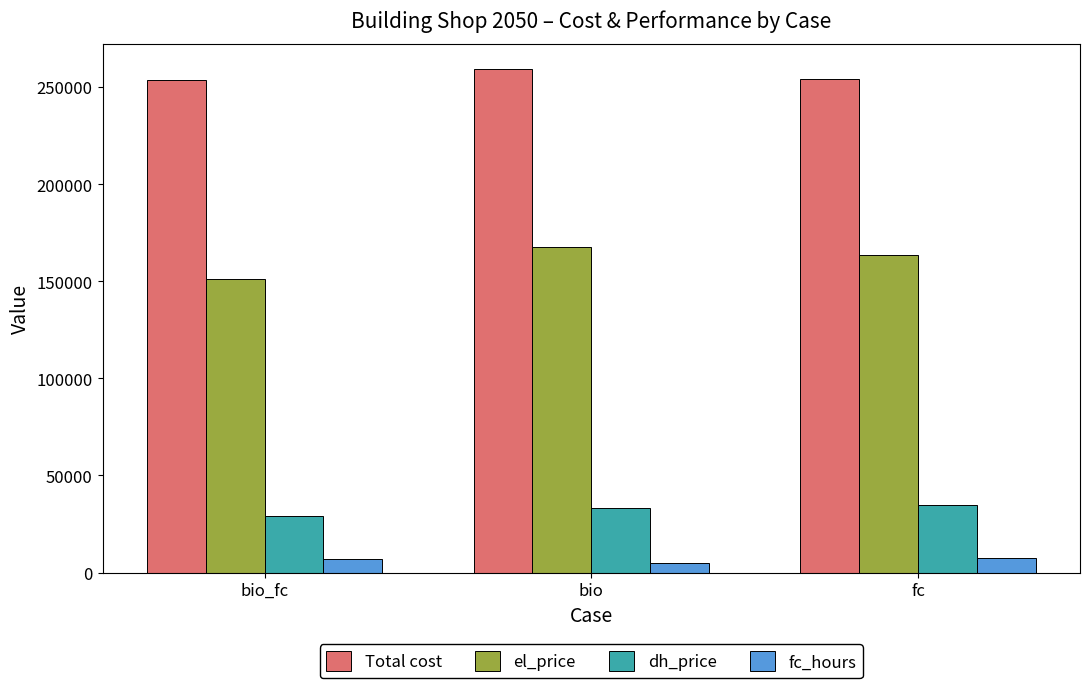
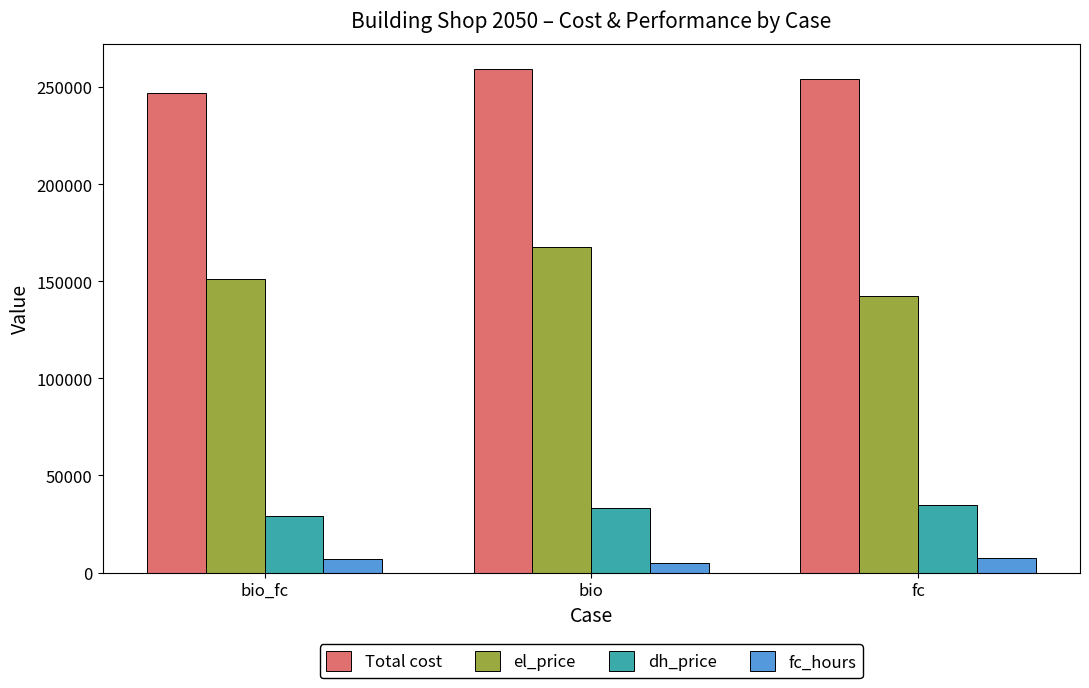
  {
    "Total cost": {
-     "bio_fc": 254000,
+     "bio_fc": 247000,
      "bio": 259000,
      "fc": 254000
    },
    "el_price": {
      "bio_fc": 151000,
      "bio": 168000,
-     "fc": 164000
+     "fc": 143000
    },
    "dh_price": {
      "bio_fc": 29000,
      "bio": 33000,
      "fc": 35000
    },
    "fc_hours": {
      "bio_fc": 7000,
      "bio": 5000,
      "fc": 7000
    }
  }
